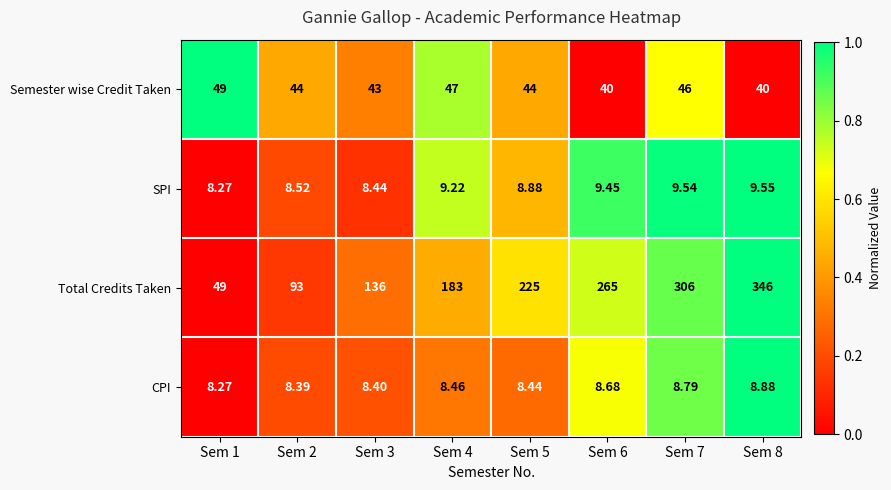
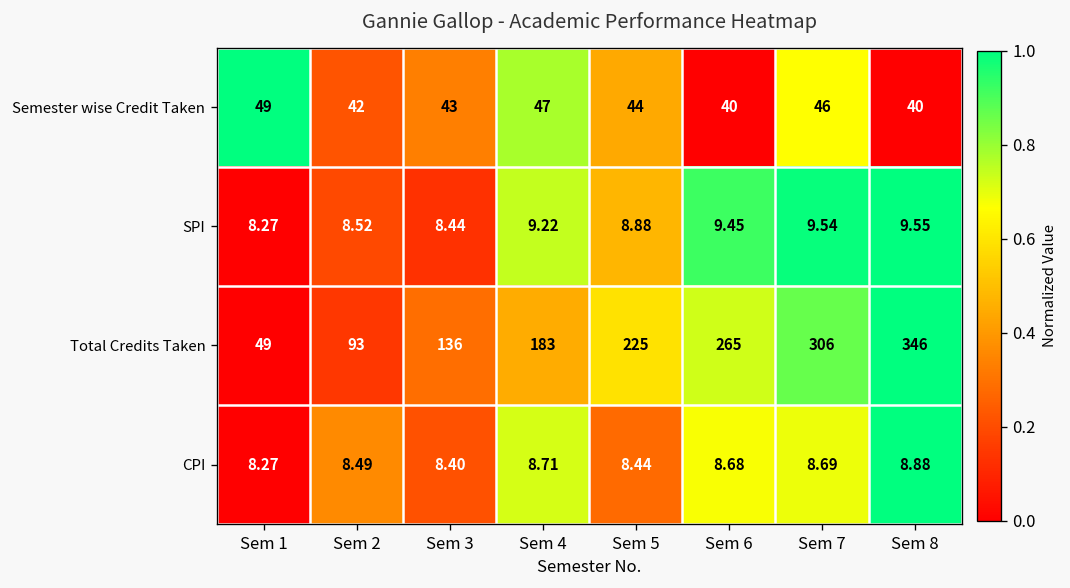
  {
    "Semester wise Credit Taken": {
      "Sem 1": 49,
-     "Sem 2": 44,
+     "Sem 2": 42,
      "Sem 3": 43,
      "Sem 4": 47,
      "Sem 5": 44,
      "Sem 6": 40,
      "Sem 7": 46,
      "Sem 8": 40
    },
    "SPI": {
      "Sem 1": 8.27,
      "Sem 2": 8.52,
      "Sem 3": 8.44,
      "Sem 4": 9.22,
      "Sem 5": 8.88,
      "Sem 6": 9.45,
      "Sem 7": 9.54,
      "Sem 8": 9.55
    },
    "Total Credits Taken": {
      "Sem 1": 49,
      "Sem 2": 93,
      "Sem 3": 136,
      "Sem 4": 183,
      "Sem 5": 225,
      "Sem 6": 265,
      "Sem 7": 306,
      "Sem 8": 346
    },
    "CPI": {
      "Sem 1": 8.27,
-     "Sem 2": 8.39,
+     "Sem 2": 8.49,
      "Sem 3": 8.40,
-     "Sem 4": 8.46,
+     "Sem 4": 8.71,
      "Sem 5": 8.44,
      "Sem 6": 8.68,
-     "Sem 7": 8.79,
+     "Sem 7": 8.69,
      "Sem 8": 8.88
    }
  }
